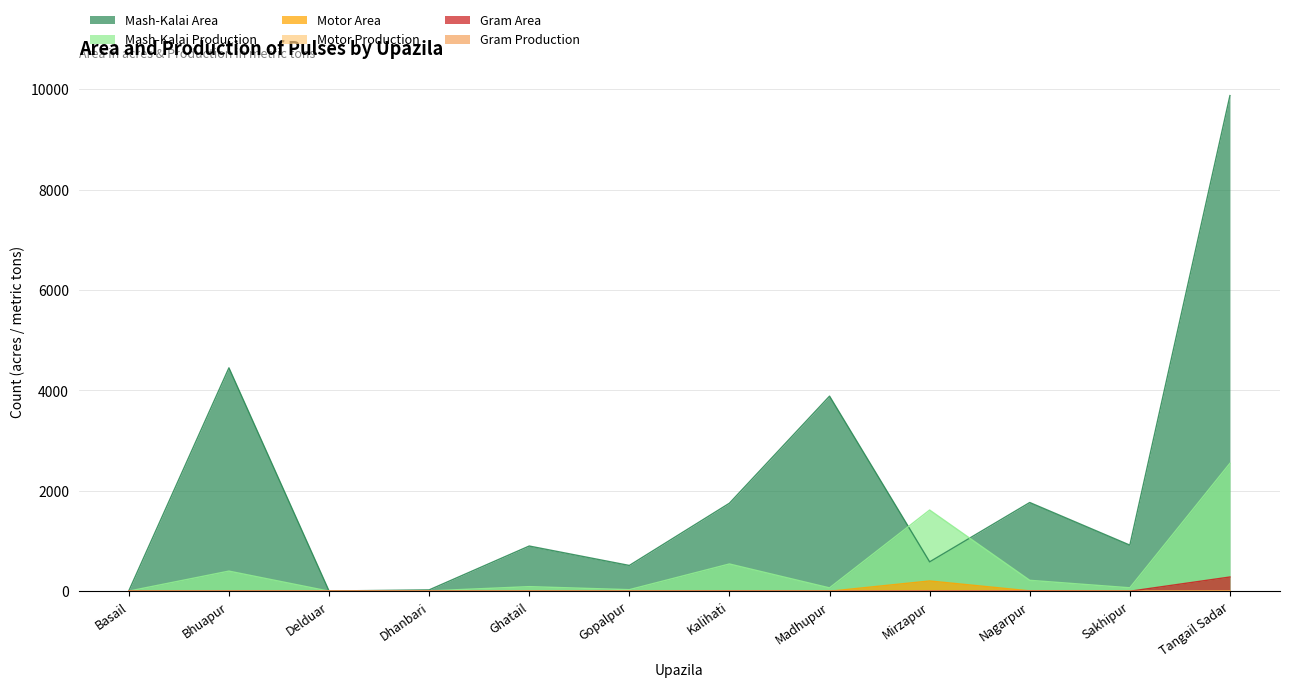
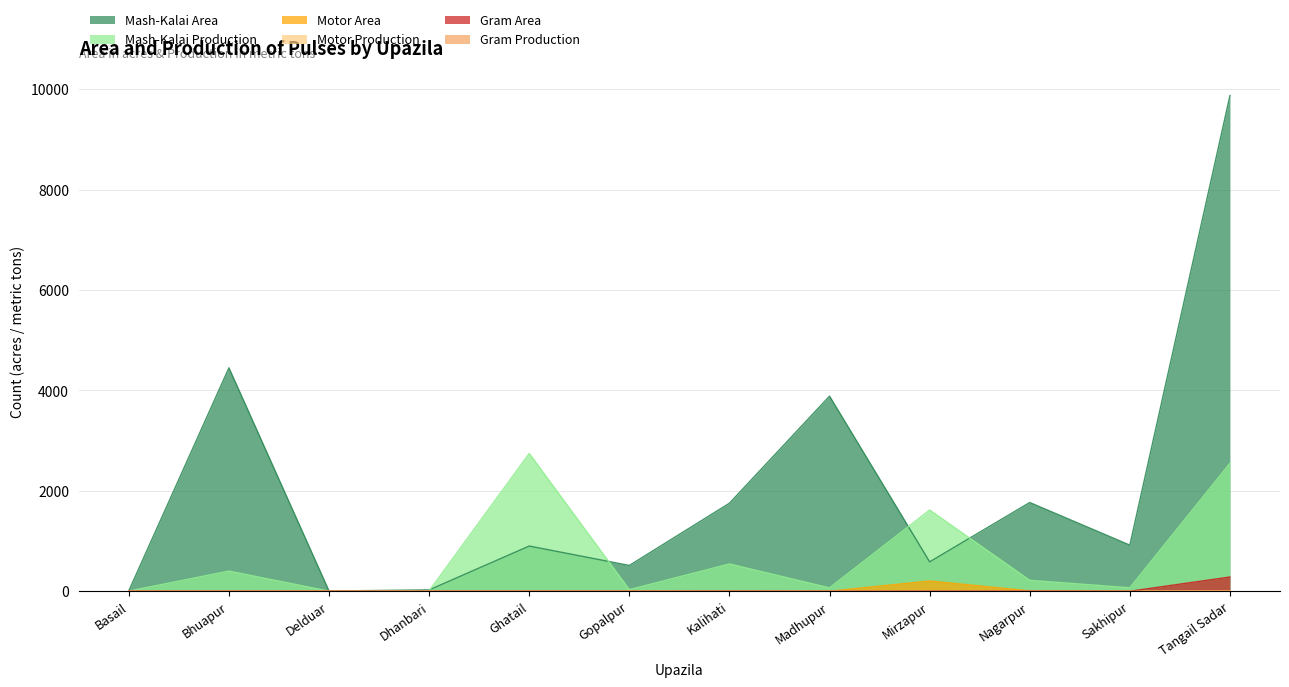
  {
    "Mash-Kalai Area": {
      "Bhuapur": 4500,
      "Ghatail": 900,
      "Gopalpur": 500,
      "Kalihati": 1800,
      "Madhupur": 3900,
      "Mirzapur": 600,
      "Nagarpur": 1800,
      "Sakhipur": 900,
      "Tangail Sadar": 9900
    },
    "Mash-Kalai Production": {
      "Bhuapur": 400,
-     "Ghatail": 100,
+     "Ghatail": 2700,
      "Kalihati": 500,
      "Madhupur": 100,
      "Mirzapur": 1600,
      "Nagarpur": 200,
      "Sakhipur": 100,
      "Tangail Sadar": 2500
    },
    "Motor Area": {
      "Mirzapur": 200
    },
    "Gram Area": {
      "Tangail Sadar": 300
    }
  }
